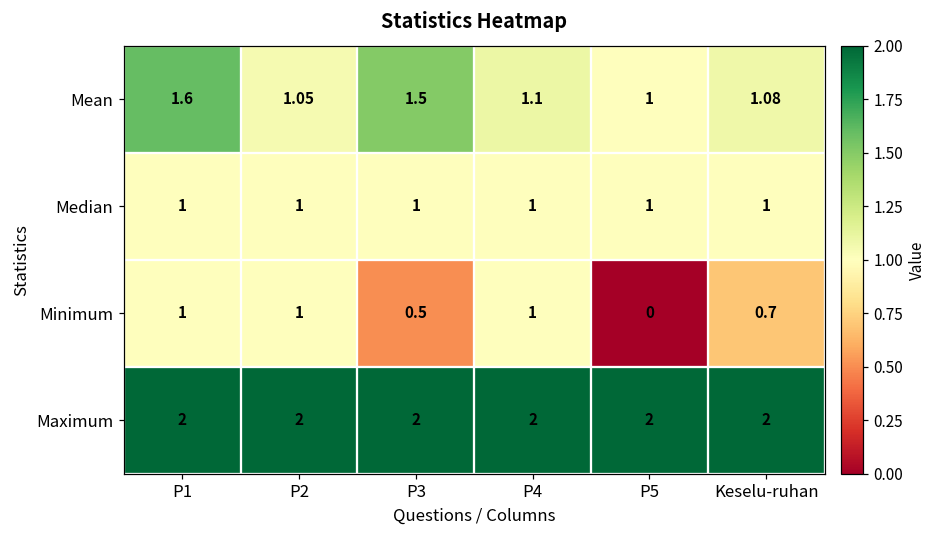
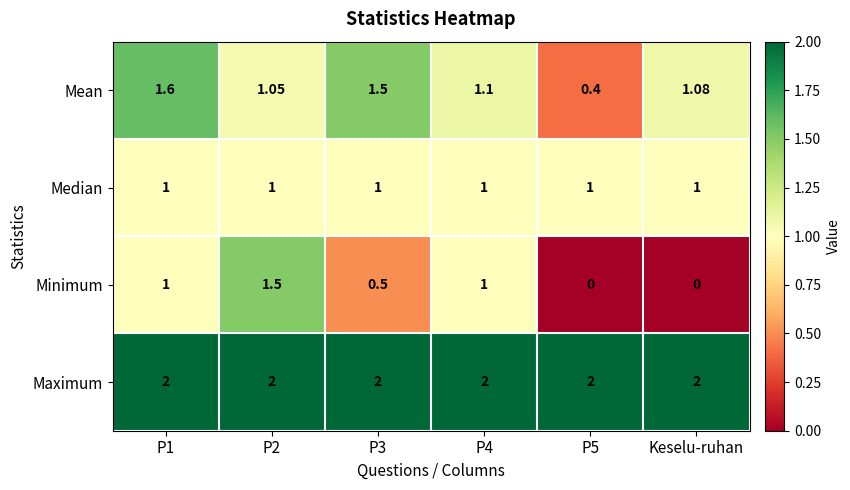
  {
    "Mean": {
      "P1": 1.6,
      "P2": 1.05,
      "P3": 1.5,
      "P4": 1.1,
-     "P5": 1,
+     "P5": 0.4,
      "Keselu-ruhan": 1.08
    },
    "Median": {
      "P1": 1,
      "P2": 1,
      "P3": 1,
      "P4": 1,
      "P5": 1,
      "Keselu-ruhan": 1
    },
    "Minimum": {
      "P1": 1,
-     "P2": 1,
+     "P2": 1.5,
      "P3": 0.5,
      "P4": 1,
      "P5": 0,
-     "Keselu-ruhan": 0.7
+     "Keselu-ruhan": 0
    },
    "Maximum": {
      "P1": 2,
      "P2": 2,
      "P3": 2,
      "P4": 2,
      "P5": 2,
      "Keselu-ruhan": 2
    }
  }
